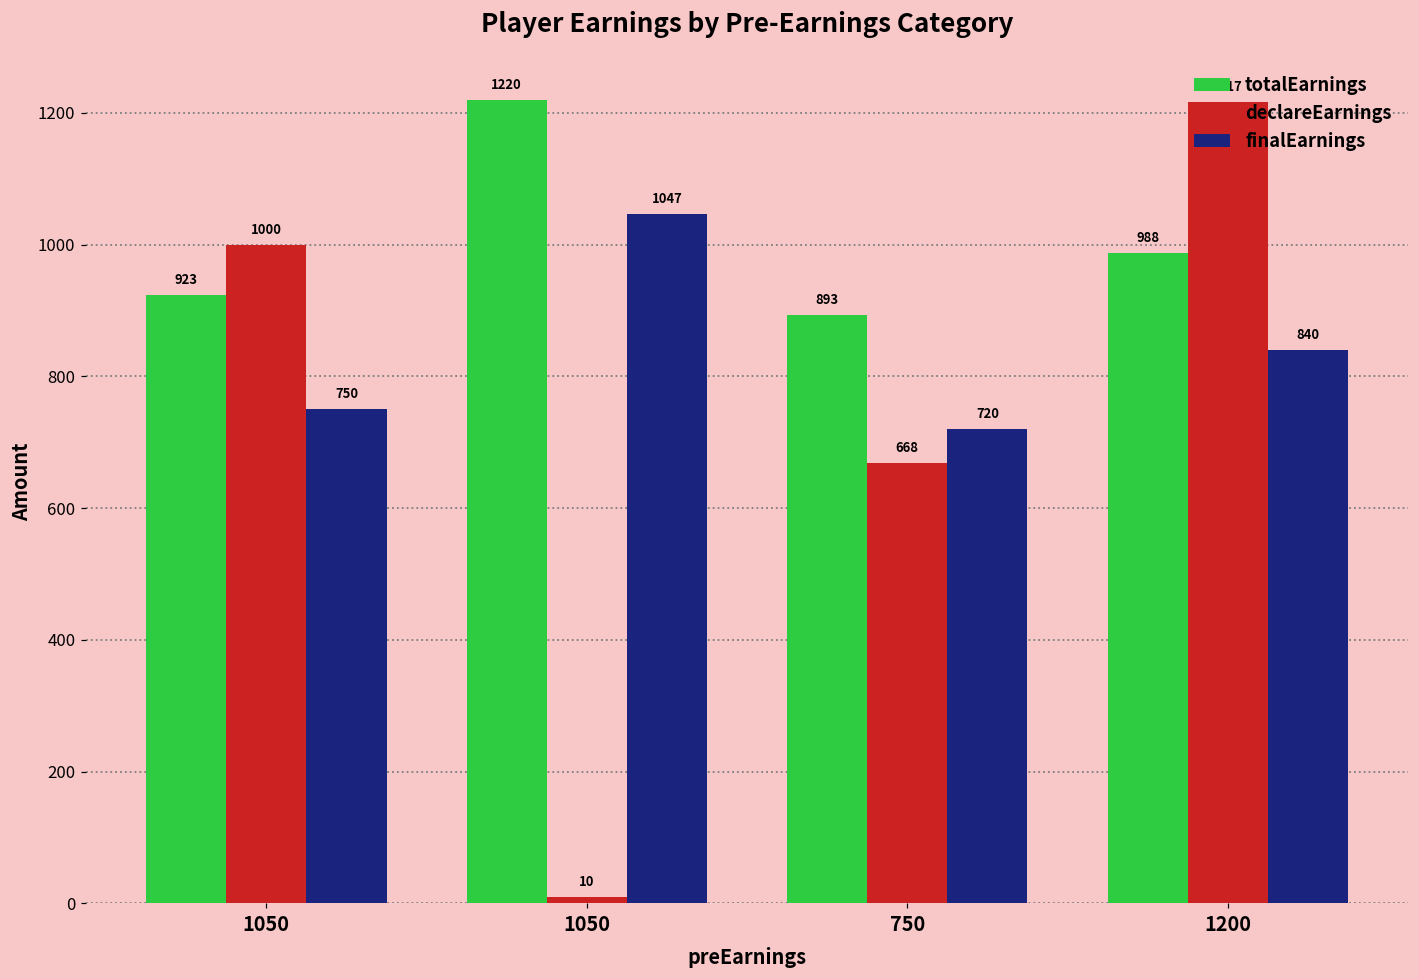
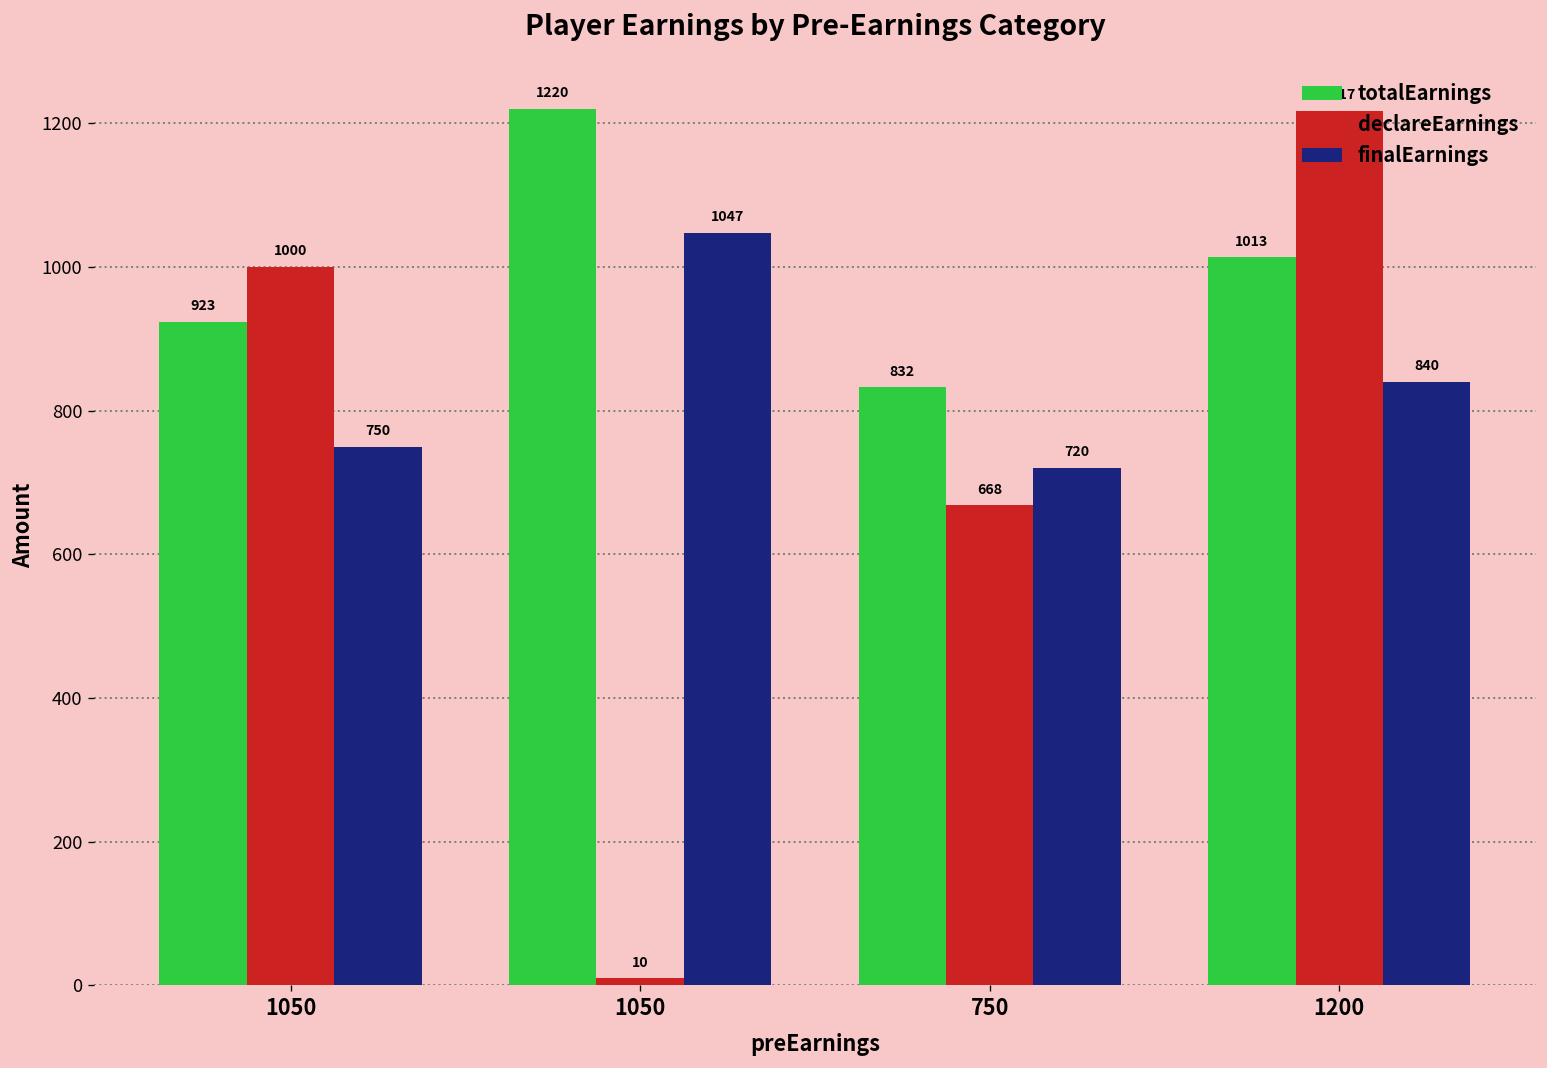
  {
    "totalEarnings": {
-     "750": 893,
-     "1200": 988
+     "750": 832,
+     "1200": 1013
    },
    "declareEarnings": {
      "750": 668,
      "1200": 1217
    },
    "finalEarnings": {
      "750": 720,
      "1200": 840
    }
  }
